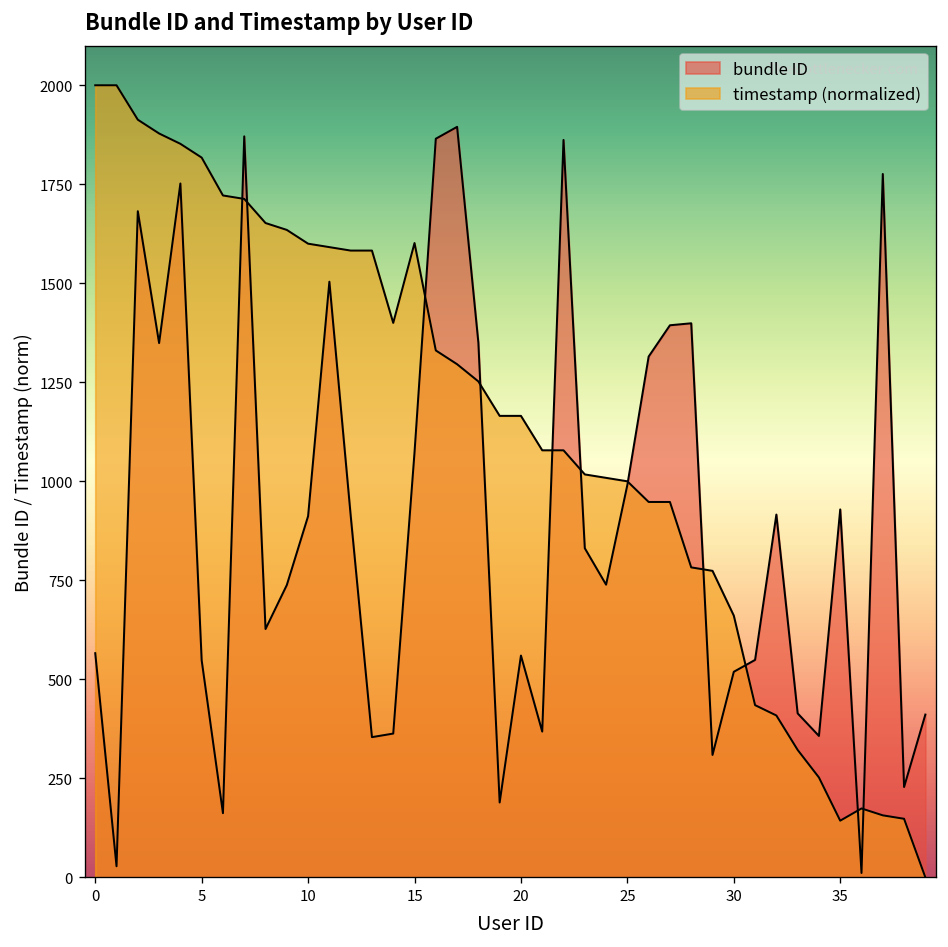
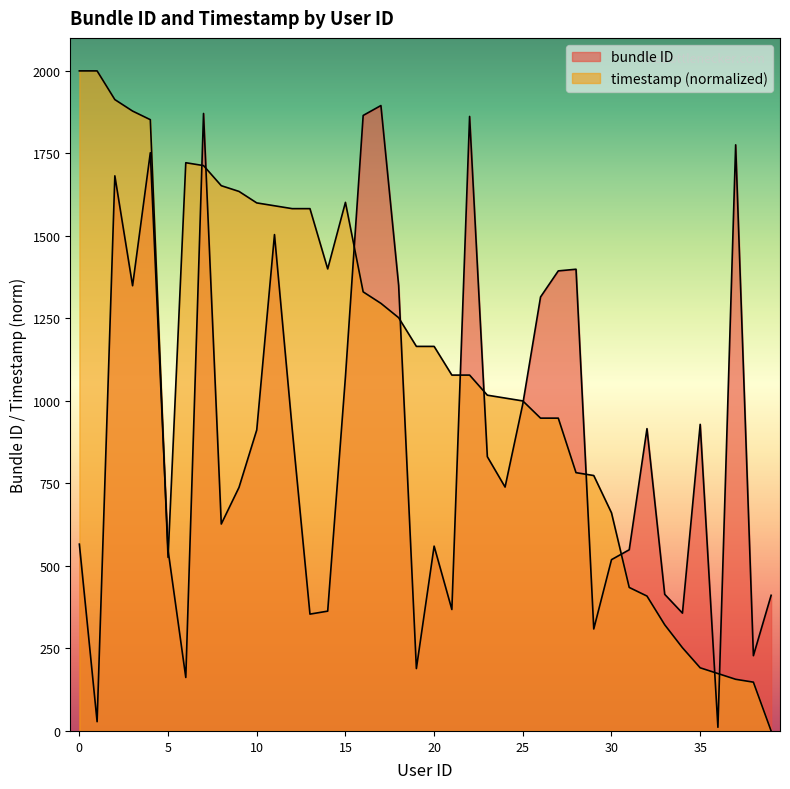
  {
    "bundle ID": {
      "0": 570,
      "5": 550,
      "10": 910,
      "15": 1070,
      "20": 560,
      "25": 990,
      "30": 520,
      "35": 930
    },
    "timestamp (normalized)": {
      "0": 2000,
-     "5": 1820,
+     "5": 530,
      "10": 1600,
      "15": 1600,
      "20": 1170,
      "25": 1000,
      "30": 660,
-     "35": 140
+     "35": 190
    }
  }
